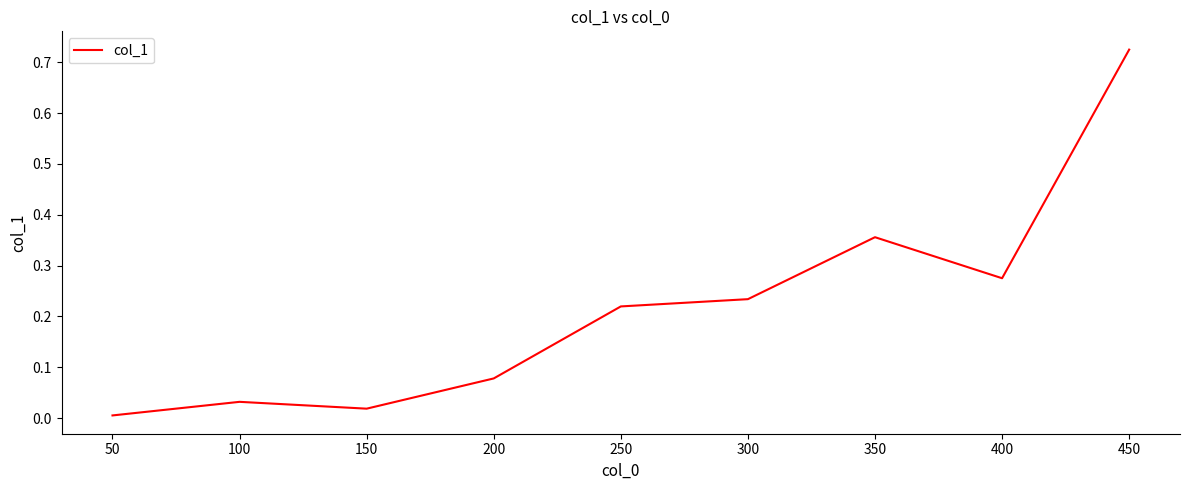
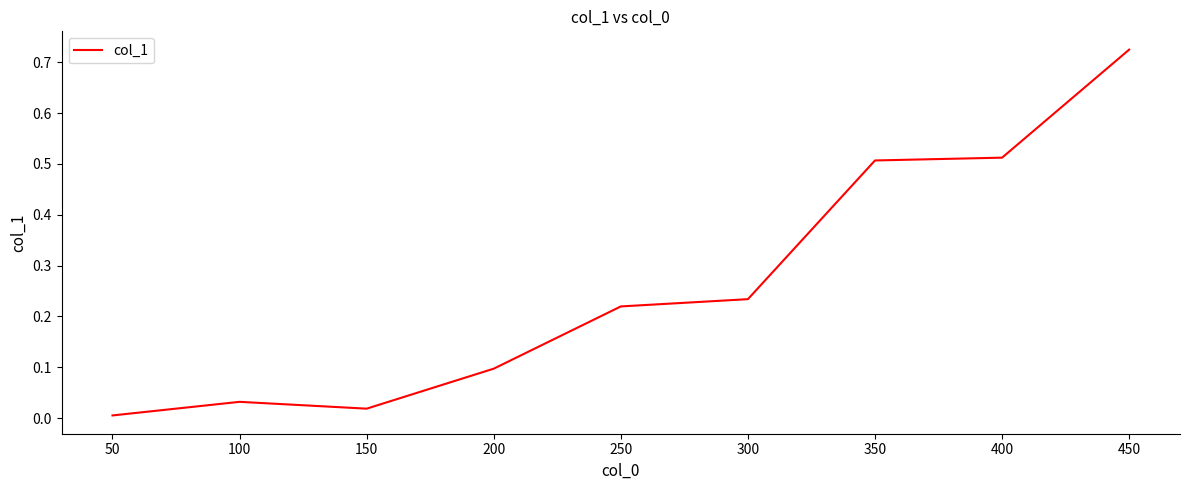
  {
    "50": 0.01,
    "100": 0.03,
    "150": 0.02,
-   "200": 0.08,
+   "200": 0.10,
    "250": 0.22,
    "300": 0.23,
-   "350": 0.36,
-   "400": 0.28,
+   "350": 0.51,
+   "400": 0.51,
    "450": 0.72
  }
